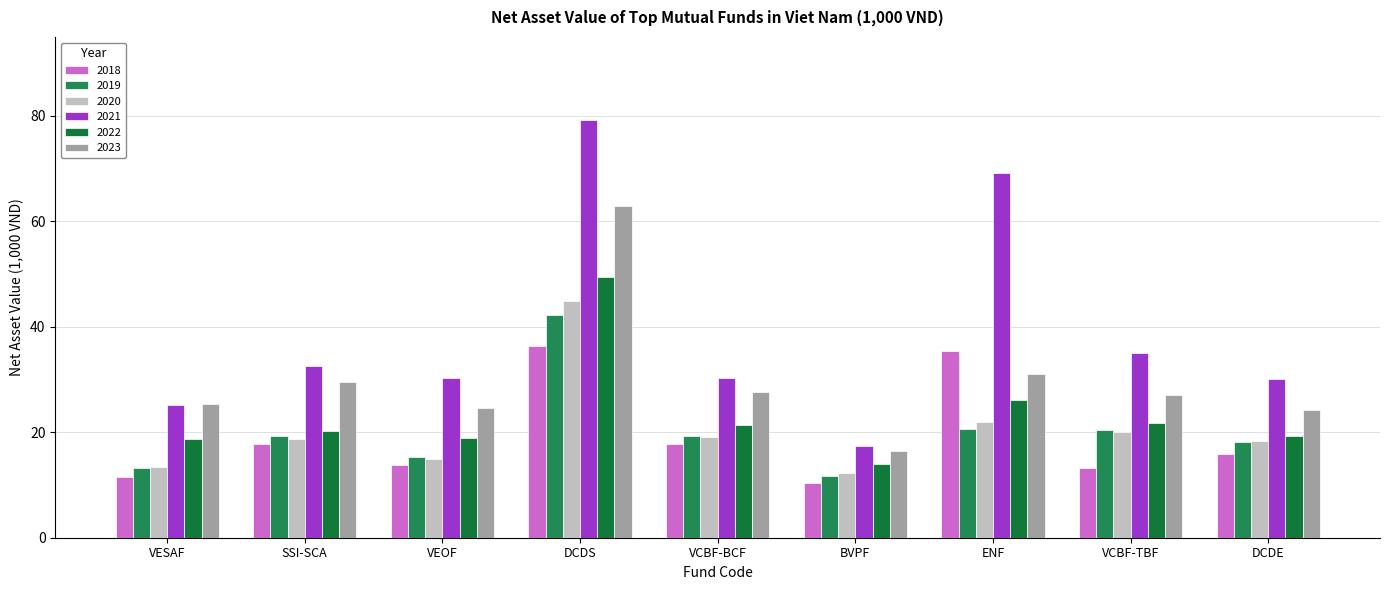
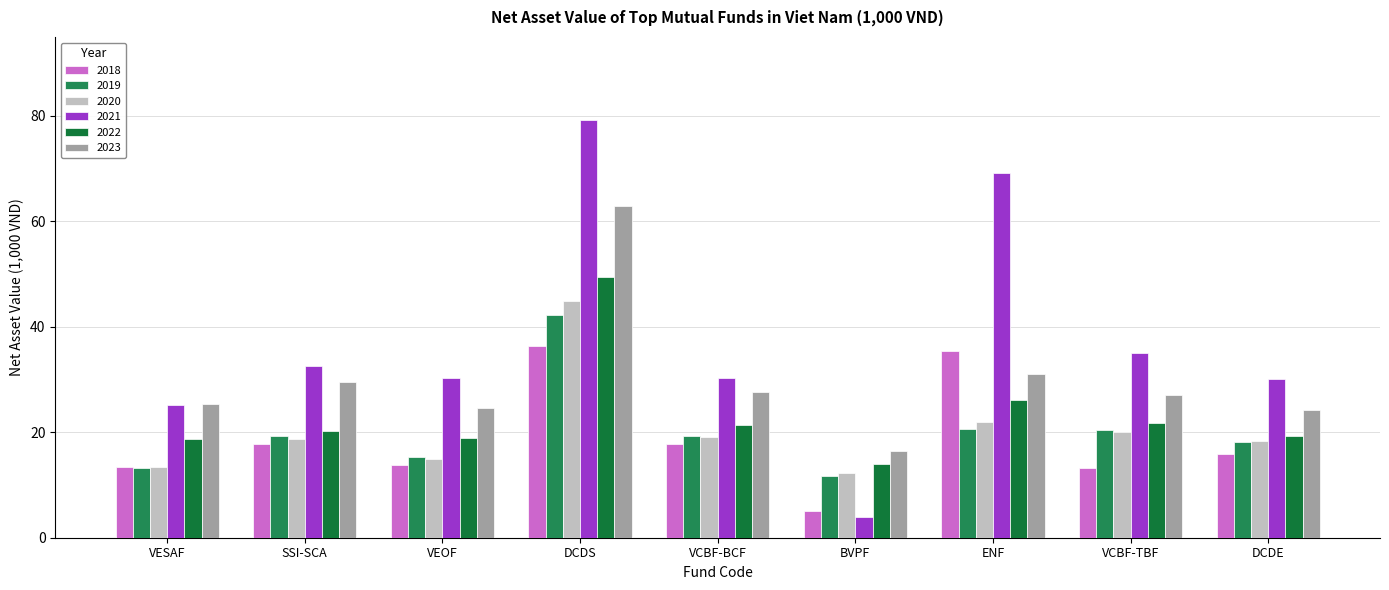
  {
    "2018": {
-     "VESAF": 12,
+     "VESAF": 13,
      "SSI-SCA": 18,
      "VEOF": 14,
      "DCDS": 36,
      "VCBF-BCF": 18,
-     "BVPF": 10,
+     "BVPF": 5,
      "ENF": 35,
      "VCBF-TBF": 13,
      "DCDE": 16
    },
    "2021": {
      "VESAF": 25,
      "SSI-SCA": 33,
      "VEOF": 30,
      "DCDS": 79,
      "VCBF-BCF": 30,
-     "BVPF": 17,
+     "BVPF": 4,
      "ENF": 69,
      "VCBF-TBF": 35,
      "DCDE": 30
    }
  }
